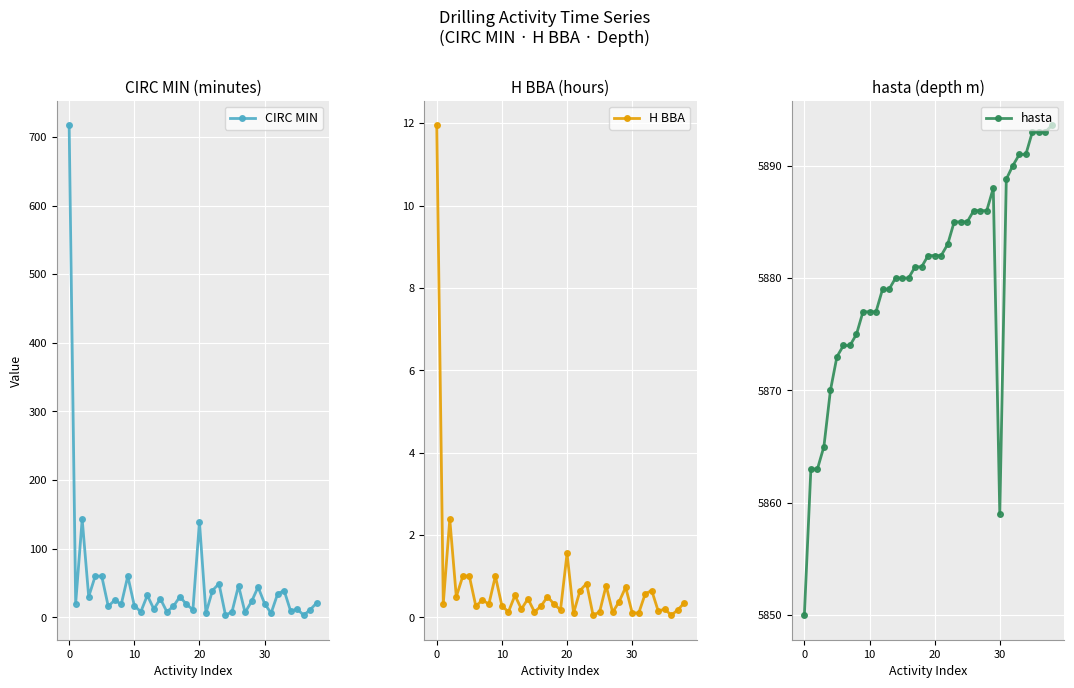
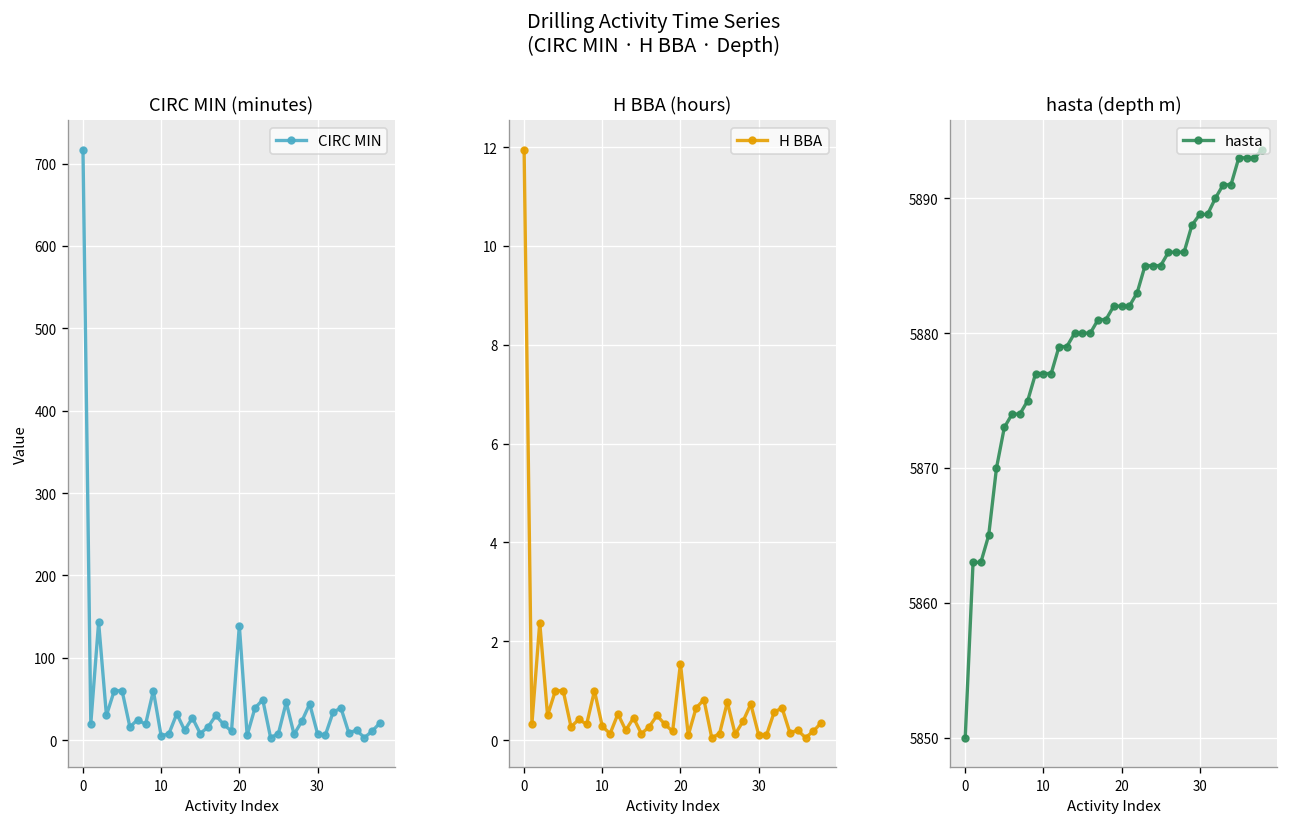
  {
    "CIRC MIN (minutes)": {
      "0": 720,
-     "10": 20,
+     "10": 10,
      "20": 140,
-     "30": 20
+     "30": 10
    },
    "H BBA (hours)": {
      "0": 12.0,
      "10": 0.3,
      "20": 1.6,
      "30": 0.1
    },
    "hasta (depth m)": {
      "0": 5850.0,
      "10": 5877.0,
      "20": 5882.0,
-     "30": 5859.0
+     "30": 5888.8
    }
  }
